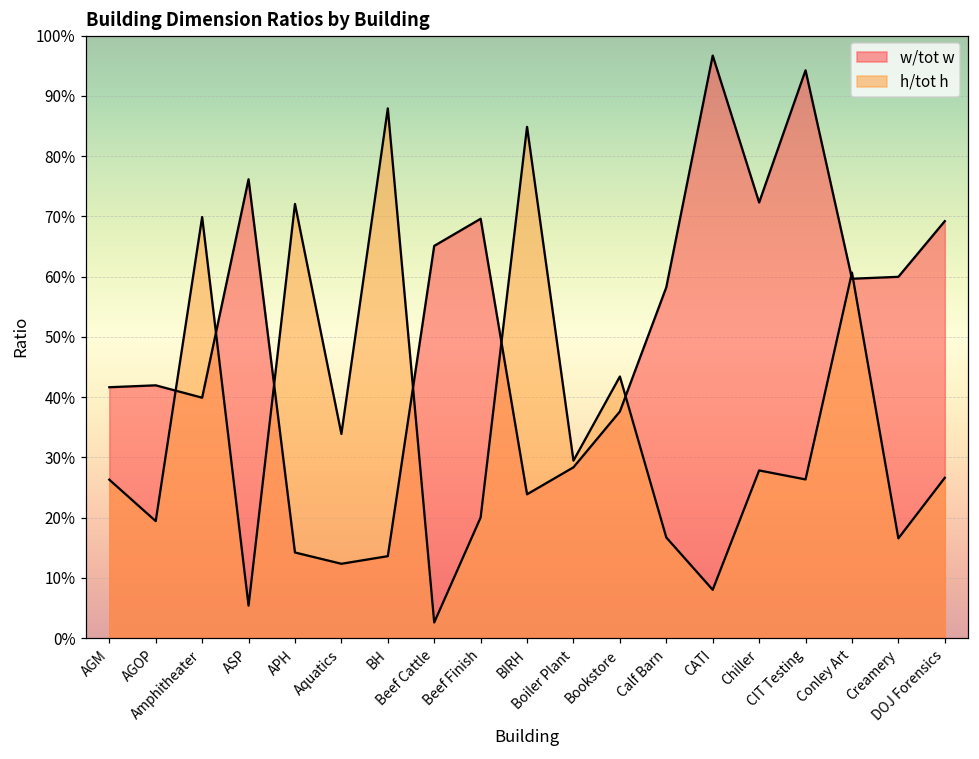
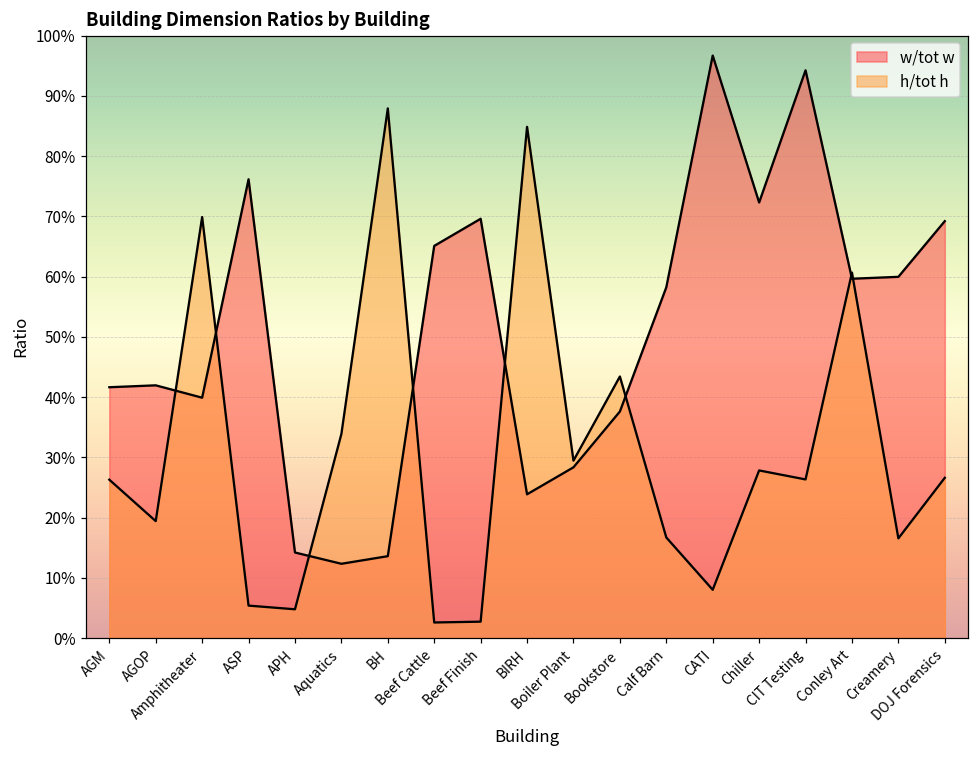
  {
    "w/tot w": {
      "AGM": "42%",
      "AGOP": "42%",
      "Amphitheater": "40%",
      "ASP": "76%",
      "APH": "14%",
      "Aquatics": "12%",
      "BH": "14%",
      "Beef Cattle": "65%",
      "Beef Finish": "70%",
      "BIRH": "24%",
      "Boiler Plant": "28%",
      "Bookstore": "38%",
      "Calf Barn": "58%",
      "CATI": "97%",
      "Chiller": "72%",
      "CIT Testing": "94%",
      "Conley Art": "60%",
      "Creamery": "60%",
      "DOJ Forensics": "69%"
    },
    "h/tot h": {
      "AGM": "26%",
      "AGOP": "19%",
      "Amphitheater": "70%",
      "ASP": "5%",
-     "APH": "72%",
+     "APH": "5%",
      "Aquatics": "34%",
      "BH": "88%",
      "Beef Cattle": "3%",
-     "Beef Finish": "20%",
+     "Beef Finish": "3%",
      "BIRH": "85%",
      "Boiler Plant": "29%",
      "Bookstore": "43%",
      "Calf Barn": "17%",
      "CATI": "8%",
      "Chiller": "28%",
      "CIT Testing": "26%",
      "Conley Art": "61%",
      "Creamery": "17%",
      "DOJ Forensics": "27%"
    }
  }
